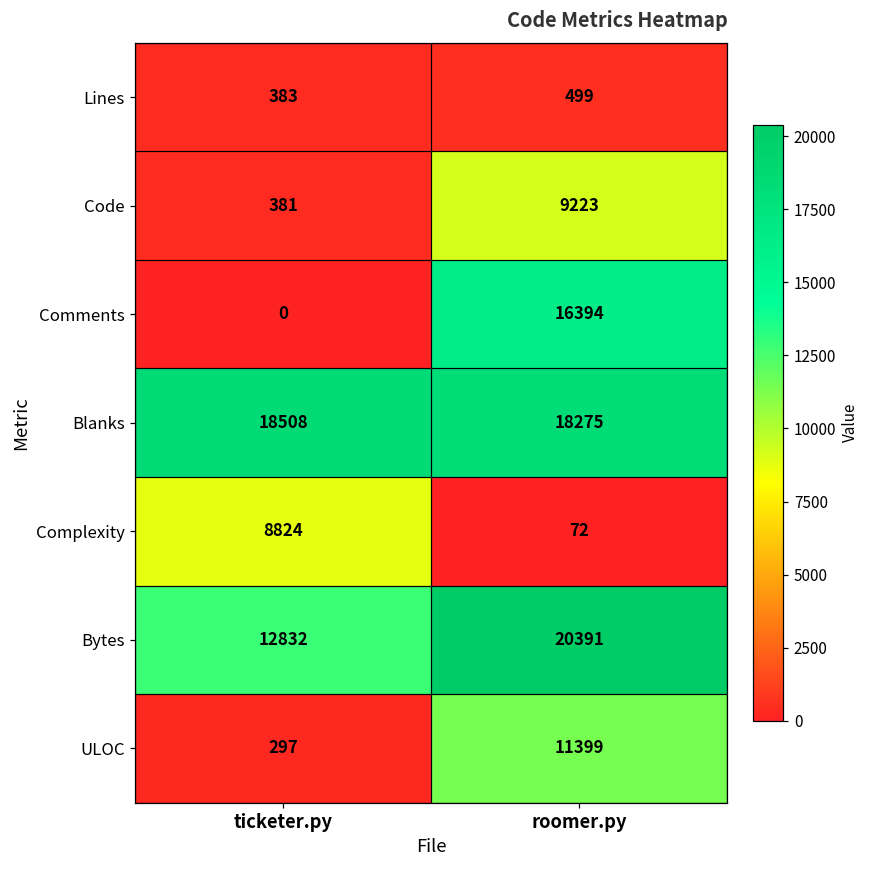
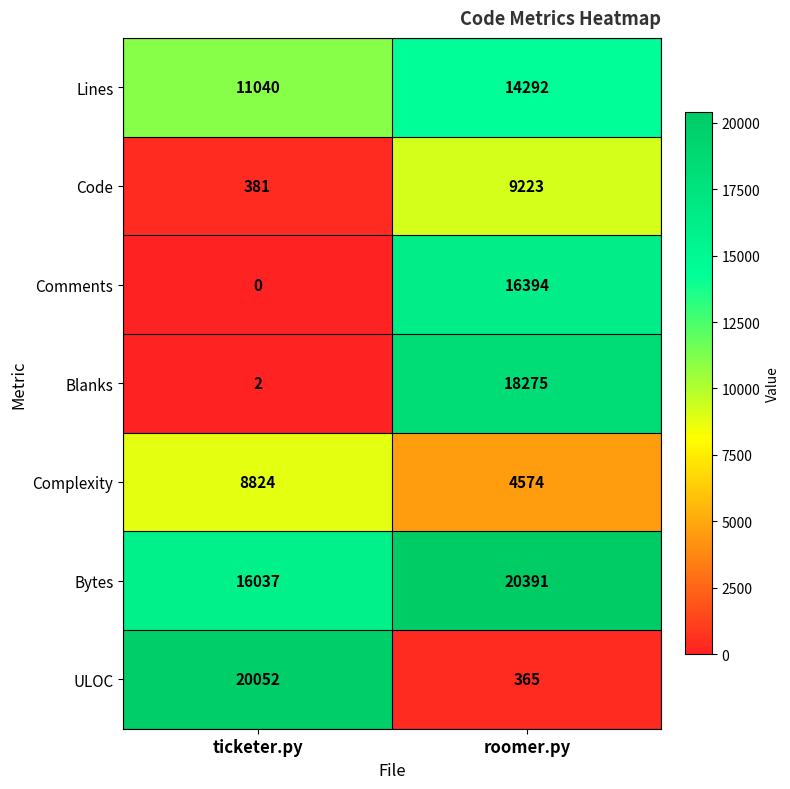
  {
    "Lines": {
-     "ticketer.py": 383,
-     "roomer.py": 499
+     "ticketer.py": 11040,
+     "roomer.py": 14292
    },
    "Code": {
      "ticketer.py": 381,
      "roomer.py": 9223
    },
    "Comments": {
      "ticketer.py": 0,
      "roomer.py": 16394
    },
    "Blanks": {
-     "ticketer.py": 18508,
+     "ticketer.py": 2,
      "roomer.py": 18275
    },
    "Complexity": {
      "ticketer.py": 8824,
-     "roomer.py": 72
+     "roomer.py": 4574
    },
    "Bytes": {
-     "ticketer.py": 12832,
+     "ticketer.py": 16037,
      "roomer.py": 20391
    },
    "ULOC": {
-     "ticketer.py": 297,
-     "roomer.py": 11399
+     "ticketer.py": 20052,
+     "roomer.py": 365
    }
  }
